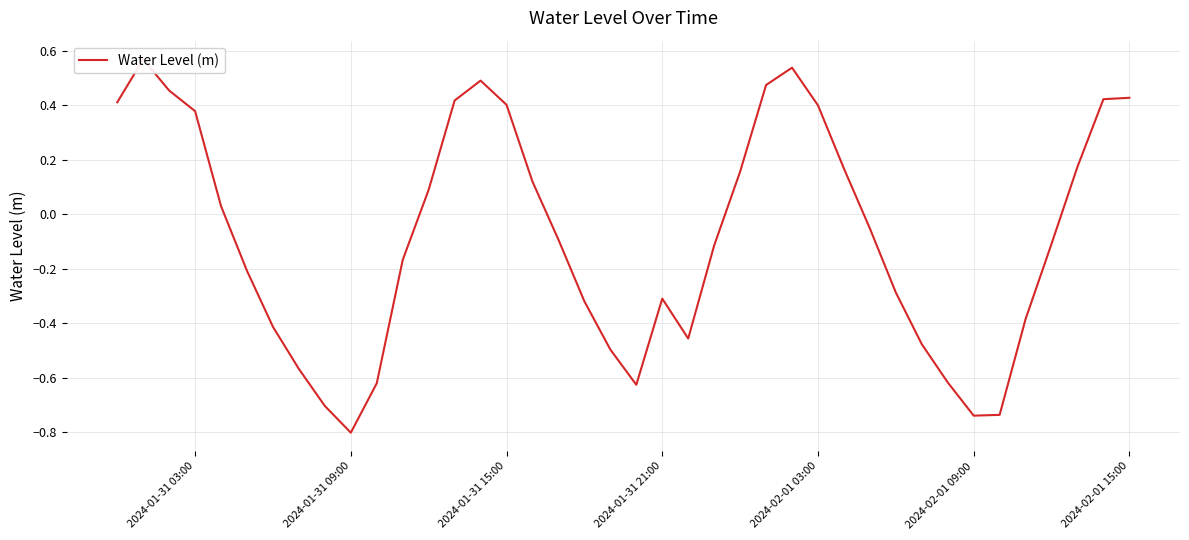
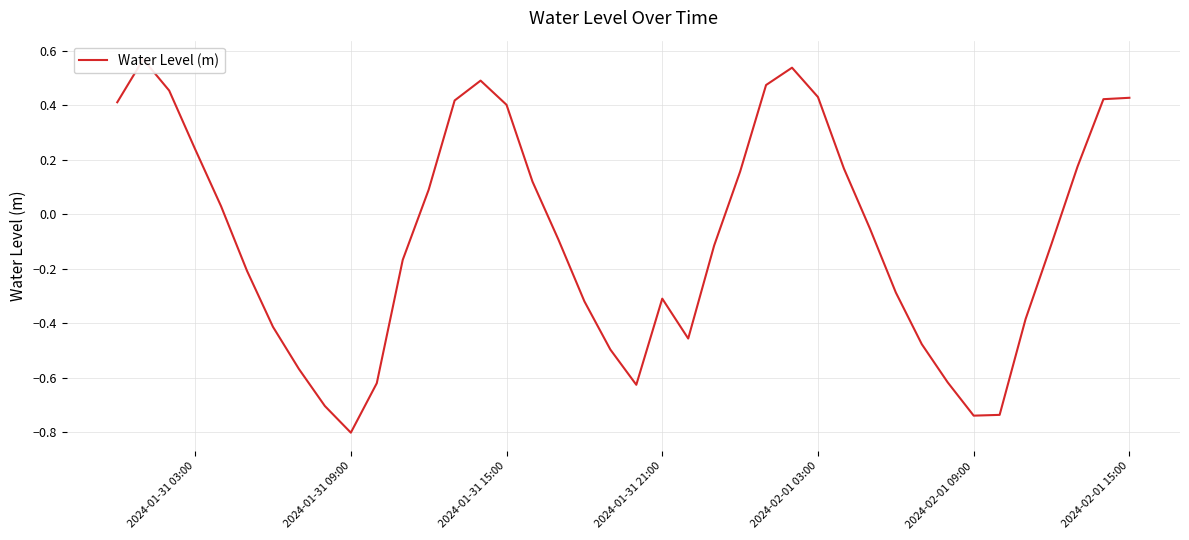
  {
-   "2024-01-31 03:00": 0.38,
+   "2024-01-31 03:00": 0.24,
    "2024-01-31 09:00": -0.80,
    "2024-01-31 15:00": 0.40,
    "2024-01-31 21:00": -0.31,
-   "2024-02-01 03:00": 0.40,
+   "2024-02-01 03:00": 0.43,
    "2024-02-01 09:00": -0.74,
    "2024-02-01 15:00": 0.43
  }
